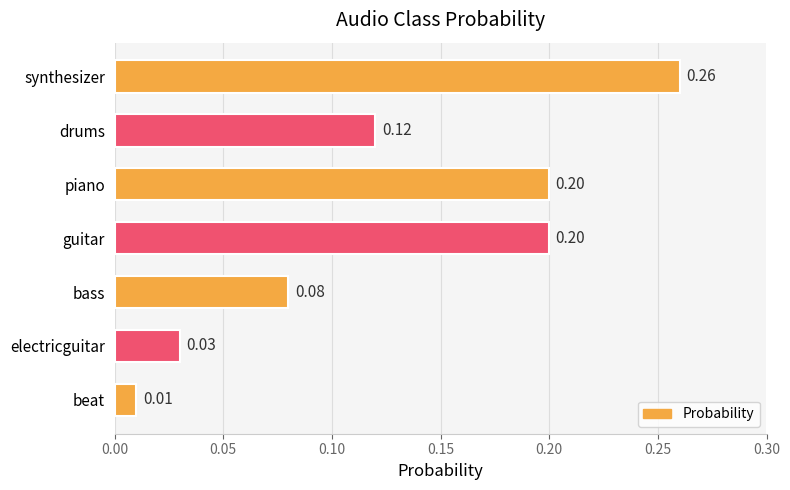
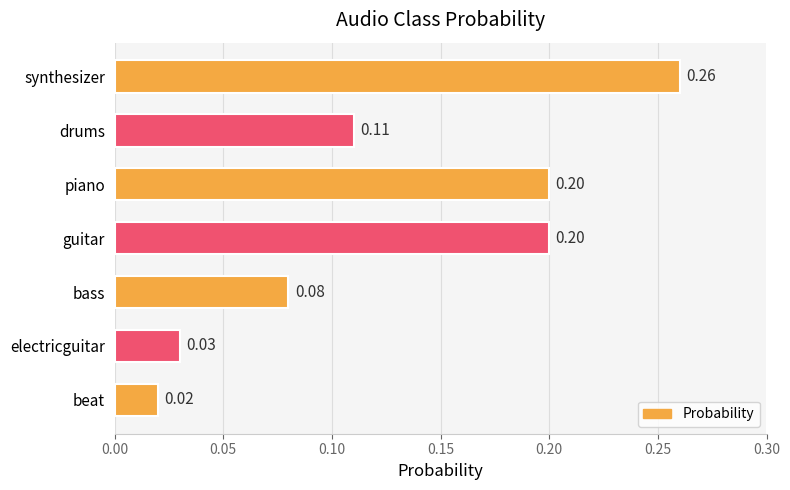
  {
    "synthesizer": 0.26,
-   "drums": 0.12,
+   "drums": 0.11,
    "piano": 0.20,
    "guitar": 0.20,
    "bass": 0.08,
    "electricguitar": 0.03,
-   "beat": 0.01
+   "beat": 0.02
  }
